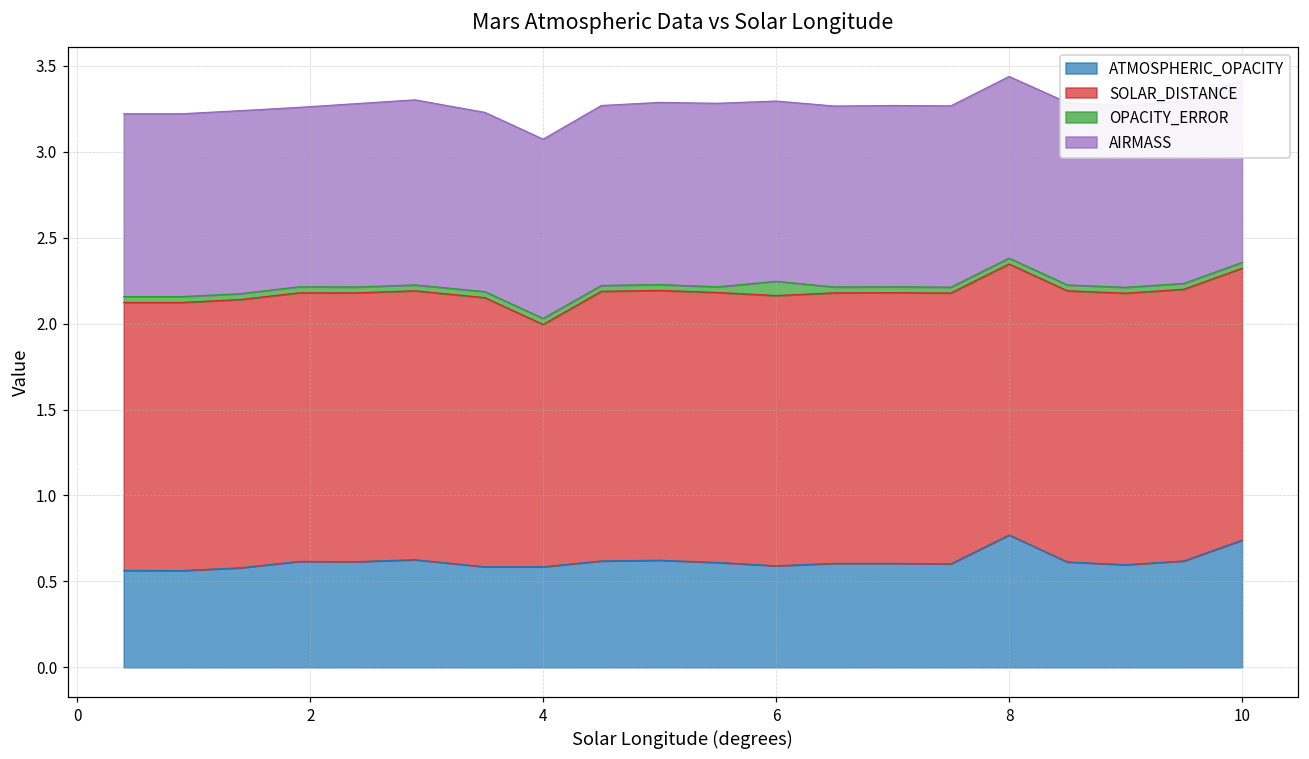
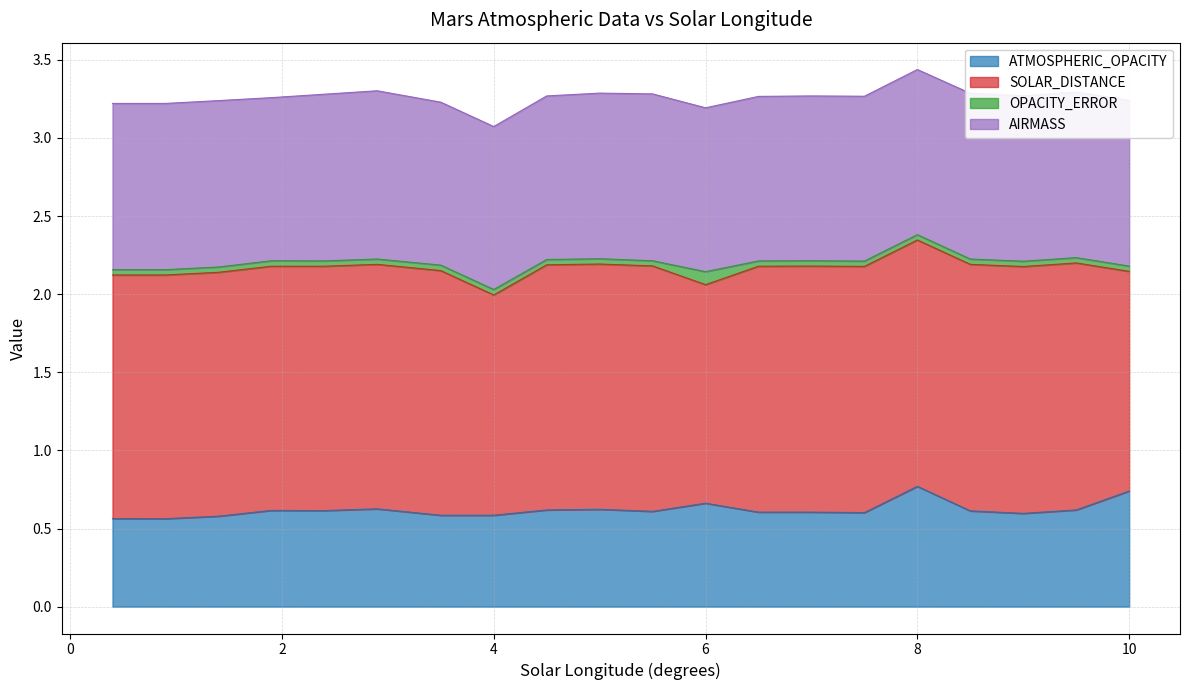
  {
    "ATMOSPHERIC_OPACITY": {
      "4": 0.59,
-     "6": 0.59,
+     "6": 0.66,
      "8": 0.77,
      "10": 0.74
    },
    "SOLAR_DISTANCE": {
      "4": 1.41,
-     "6": 1.57,
+     "6": 1.40,
      "8": 1.58,
-     "10": 1.58
+     "10": 1.41
    },
    "OPACITY_ERROR": {
      "4": 0.03,
      "6": 0.08,
      "8": 0.03,
      "10": 0.03
    },
    "AIRMASS": {
      "4": 1.04,
      "6": 1.05,
      "8": 1.06
    }
  }
